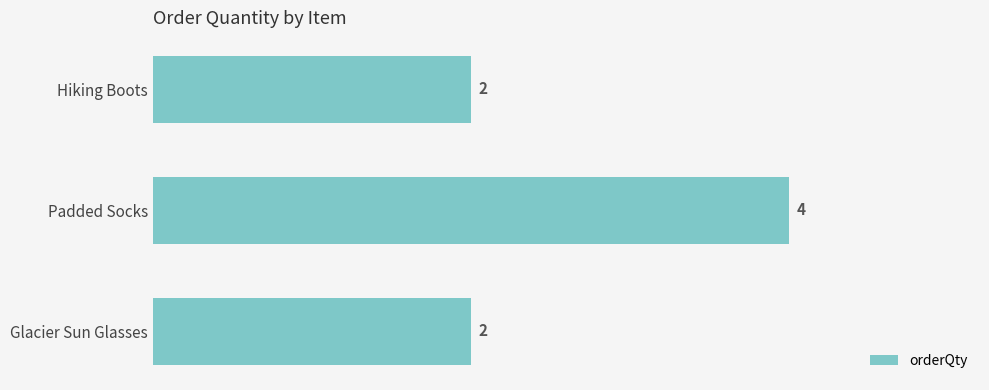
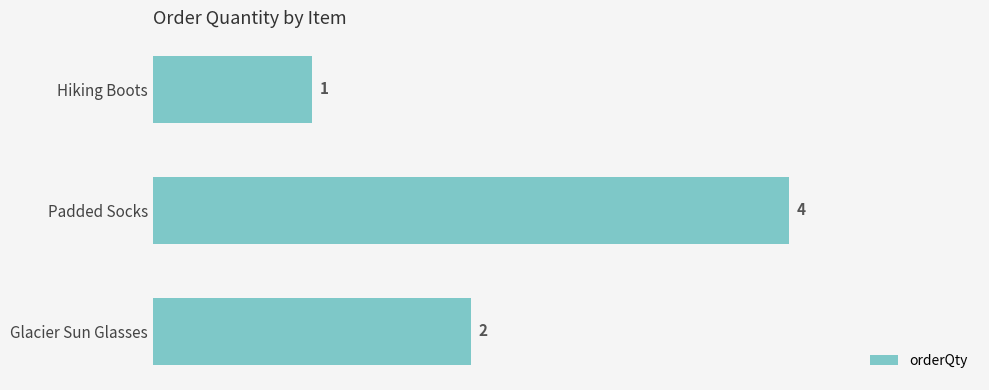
  {
-   "Hiking Boots": 2,
+   "Hiking Boots": 1,
    "Padded Socks": 4,
    "Glacier Sun Glasses": 2
  }
